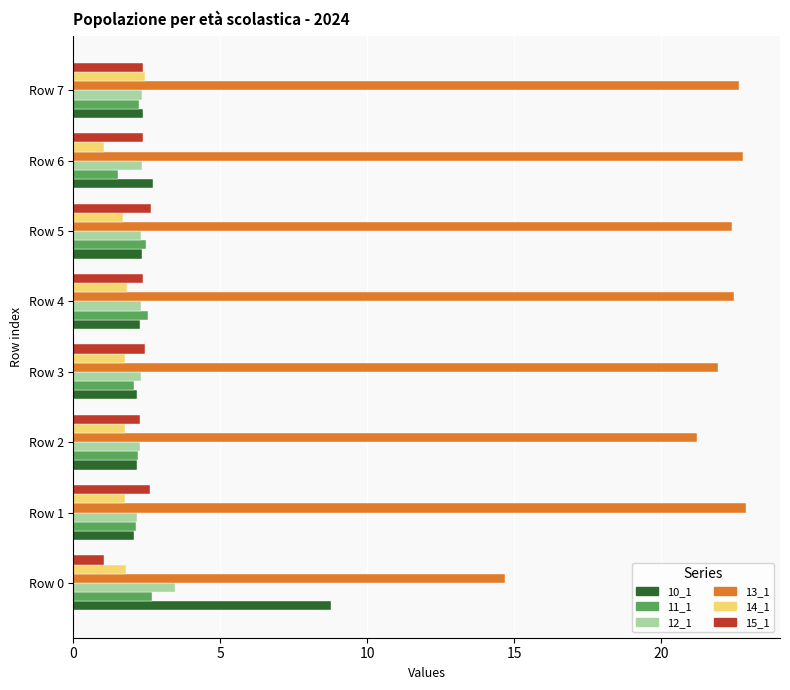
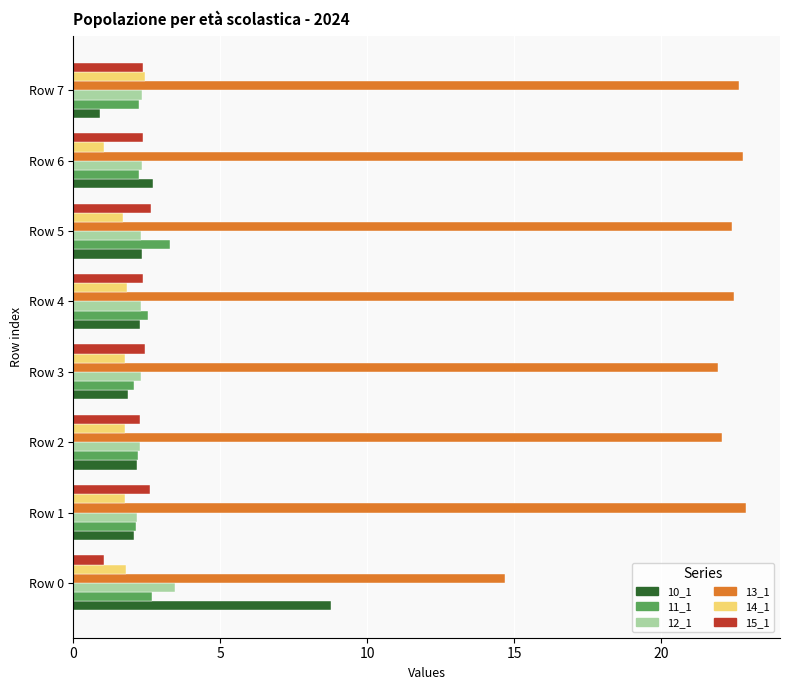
  {
    "10_1": {
-     "Row 7": 2.4,
+     "Row 7": 0.9,
      "Row 6": 2.7,
      "Row 5": 2.3,
      "Row 4": 2.3,
-     "Row 3": 2.2,
+     "Row 3": 1.9,
      "Row 2": 2.2,
      "Row 1": 2.1,
      "Row 0": 8.8
    },
    "11_1": {
      "Row 7": 2.2,
-     "Row 6": 1.5,
-     "Row 5": 2.5,
+     "Row 6": 2.2,
+     "Row 5": 3.3,
      "Row 4": 2.5,
      "Row 3": 2.1,
      "Row 2": 2.2,
      "Row 1": 2.1,
      "Row 0": 2.7
    },
    "12_1": {
      "Row 7": 2.3,
      "Row 6": 2.3,
      "Row 5": 2.3,
      "Row 4": 2.3,
      "Row 3": 2.3,
      "Row 2": 2.3,
      "Row 1": 2.2,
      "Row 0": 3.5
    },
    "13_1": {
      "Row 7": 22.6,
      "Row 6": 22.8,
      "Row 5": 22.4,
      "Row 4": 22.5,
      "Row 3": 21.9,
-     "Row 2": 21.2,
+     "Row 2": 22.1,
      "Row 1": 22.9,
      "Row 0": 14.7
    },
    "14_1": {
      "Row 7": 2.4,
      "Row 6": 1.0,
      "Row 5": 1.7,
      "Row 4": 1.8,
      "Row 3": 1.8,
      "Row 2": 1.8,
      "Row 1": 1.7,
      "Row 0": 1.8
    },
    "15_1": {
      "Row 7": 2.4,
      "Row 6": 2.4,
      "Row 5": 2.6,
      "Row 4": 2.4,
      "Row 3": 2.4,
      "Row 2": 2.3,
      "Row 1": 2.6,
      "Row 0": 1.0
    }
  }
